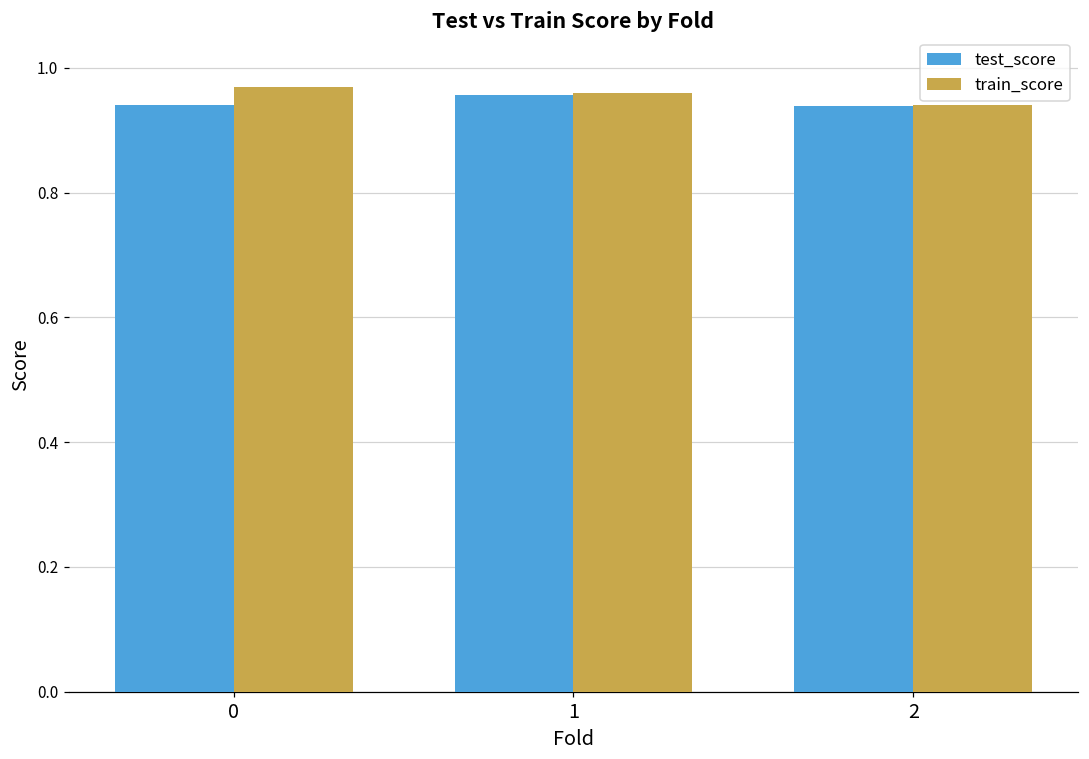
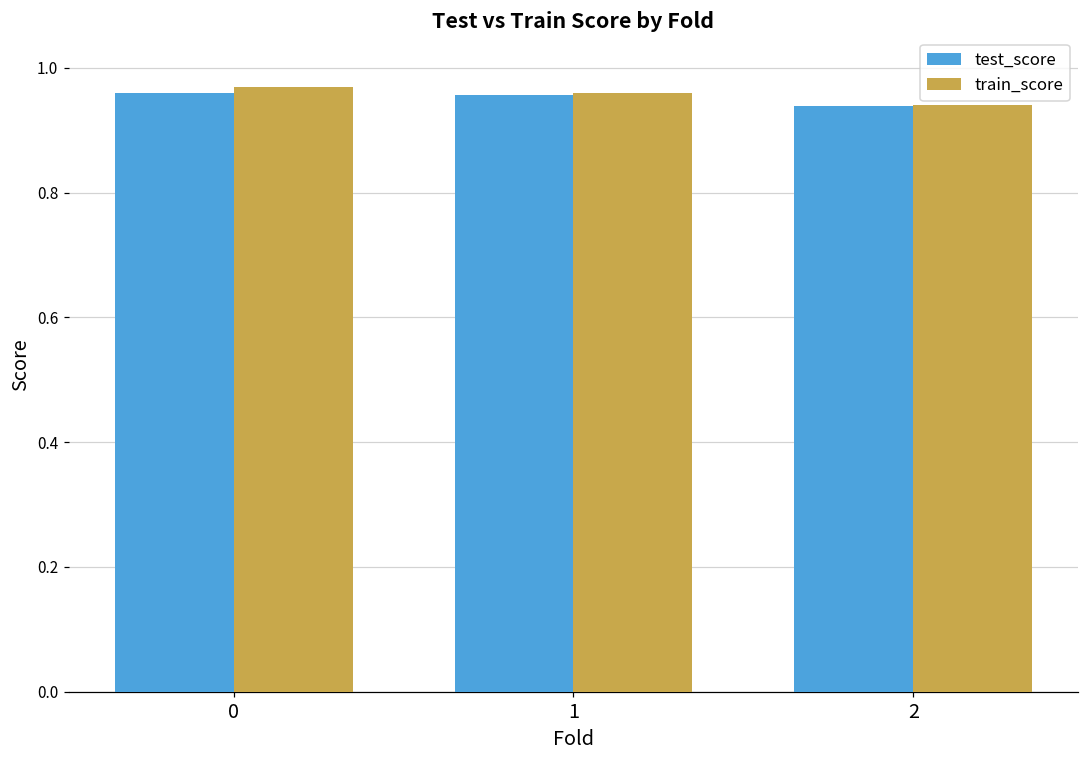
  {
    "test_score": {
-     "0": 0.94,
+     "0": 0.96,
      "1": 0.96,
      "2": 0.94
    },
    "train_score": {
      "0": 0.97,
      "1": 0.96,
      "2": 0.94
    }
  }
